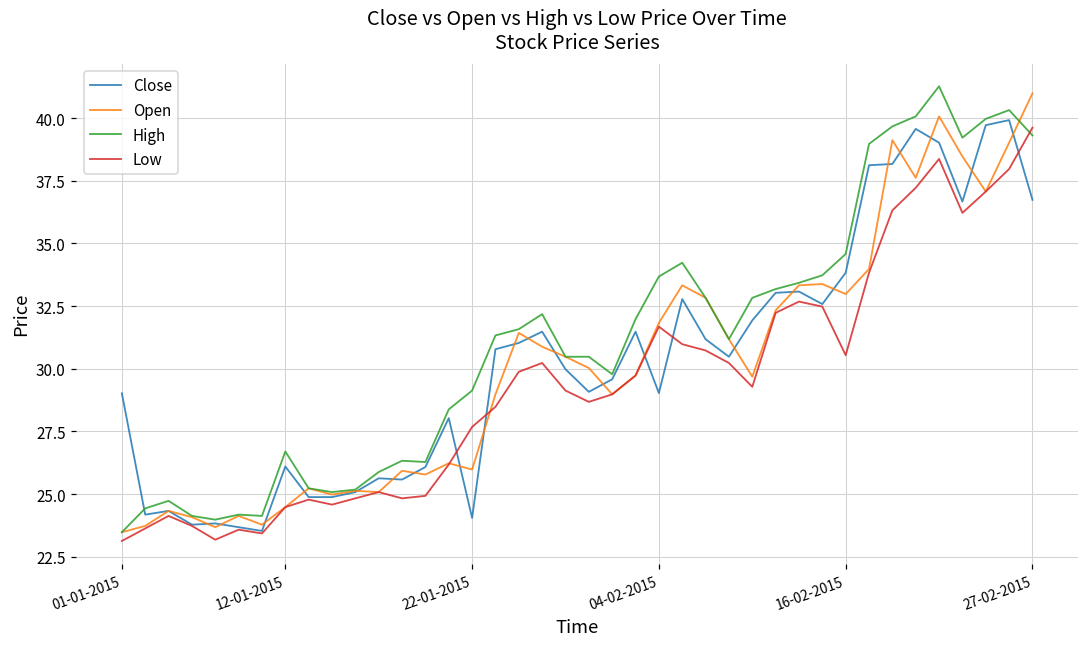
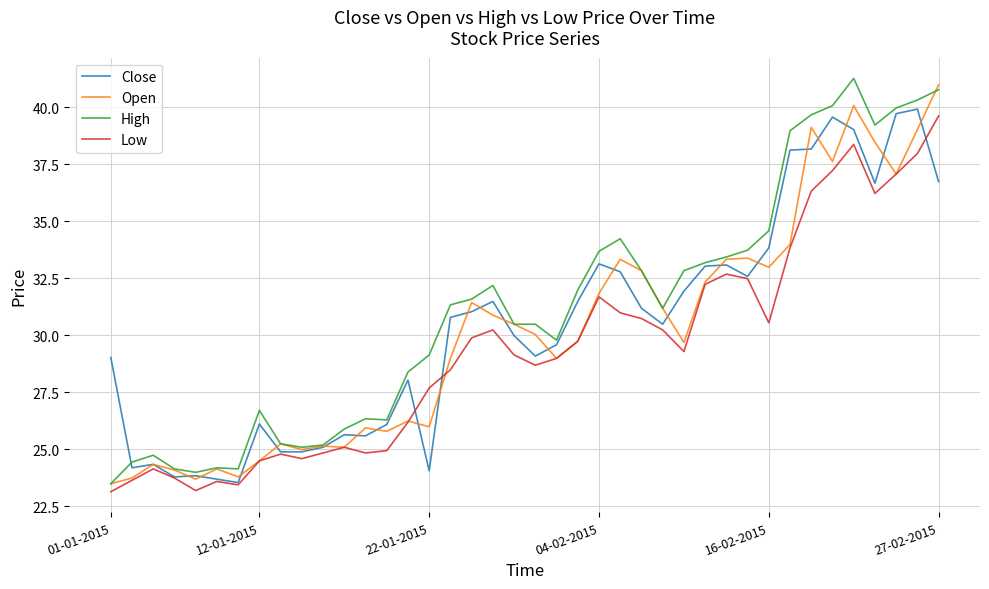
  {
    "Close": {
      "01-01-2015": 29.0,
      "12-01-2015": 26.1,
      "22-01-2015": 24.1,
-     "04-02-2015": 29.0,
+     "04-02-2015": 33.1,
      "16-02-2015": 33.8,
      "27-02-2015": 36.7
    },
    "Open": {
      "22-01-2015": 26.0,
      "04-02-2015": 31.8,
      "16-02-2015": 33.0,
      "27-02-2015": 41.0
    },
    "High": {
      "12-01-2015": 26.7,
      "22-01-2015": 29.1,
      "04-02-2015": 33.7,
      "16-02-2015": 34.6,
-     "27-02-2015": 39.3
+     "27-02-2015": 40.8
    },
    "Low": {
      "01-01-2015": 23.1,
      "22-01-2015": 27.7,
      "04-02-2015": 31.7,
      "16-02-2015": 30.5,
      "27-02-2015": 39.6
    }
  }
